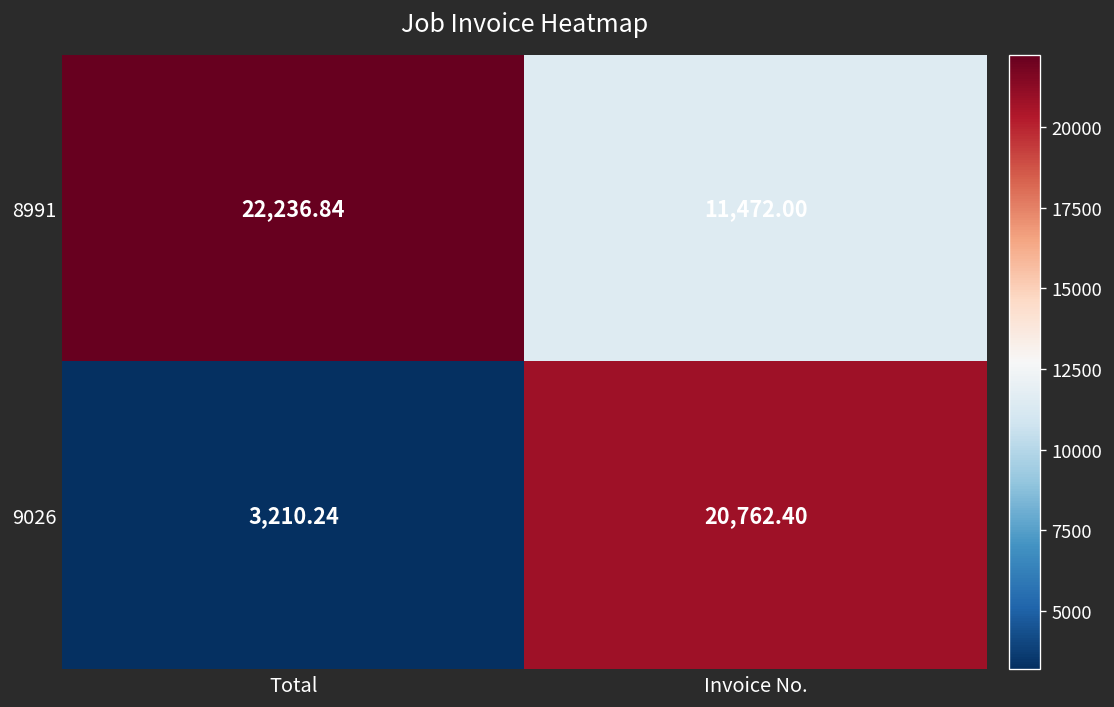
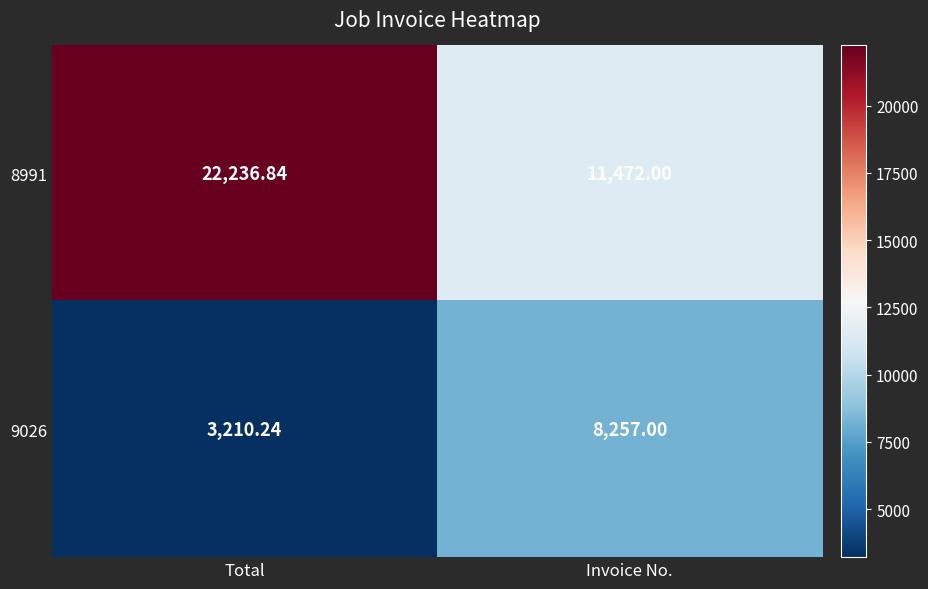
  {
    "8991": {
      "Total": "22,236.84"
    },
    "9026": {
      "Total": "3,210.24",
-     "Invoice No.": "20,762.40"
+     "Invoice No.": "8,257.00"
    }
  }
